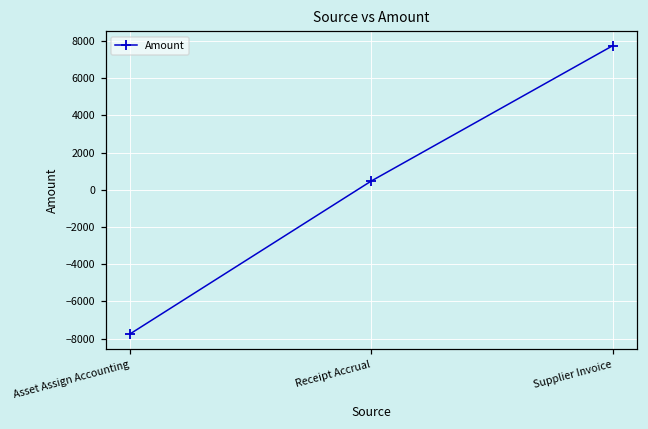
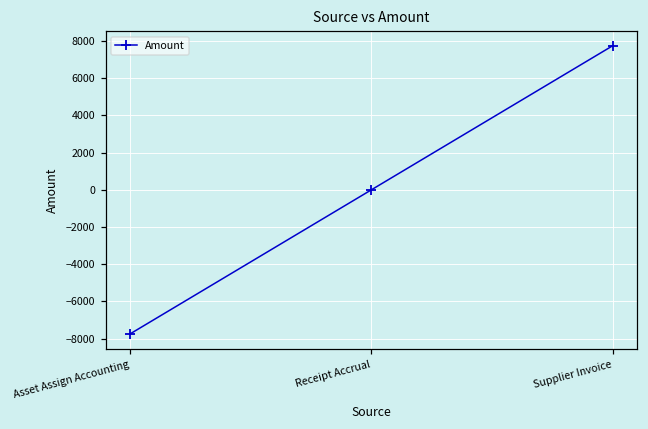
  {
    "Asset Assign Accounting": -7800,
-   "Receipt Accrual": 500,
+   "Receipt Accrual": 0,
    "Supplier Invoice": 7800
  }
